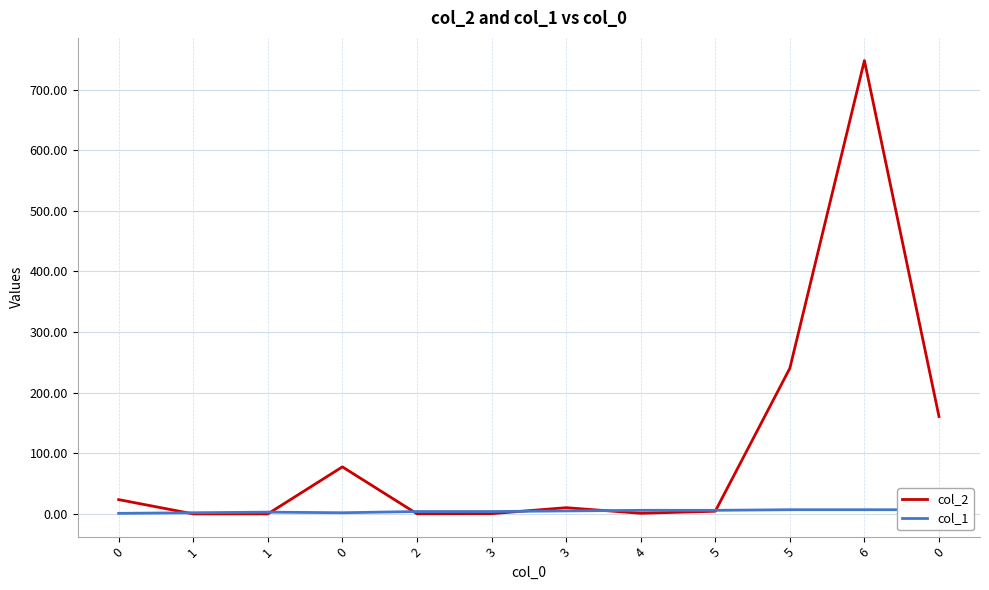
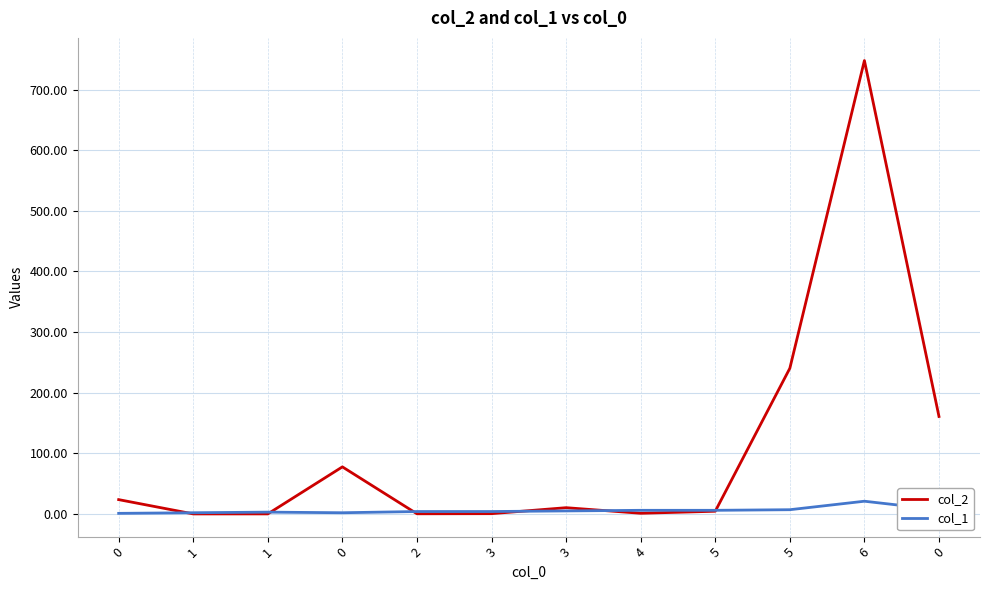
  {
    "col_2": {
      "4": 0,
      "6": 750
    },
    "col_1": {
      "4": 10,
-     "6": 10
+     "6": 20
    }
  }
